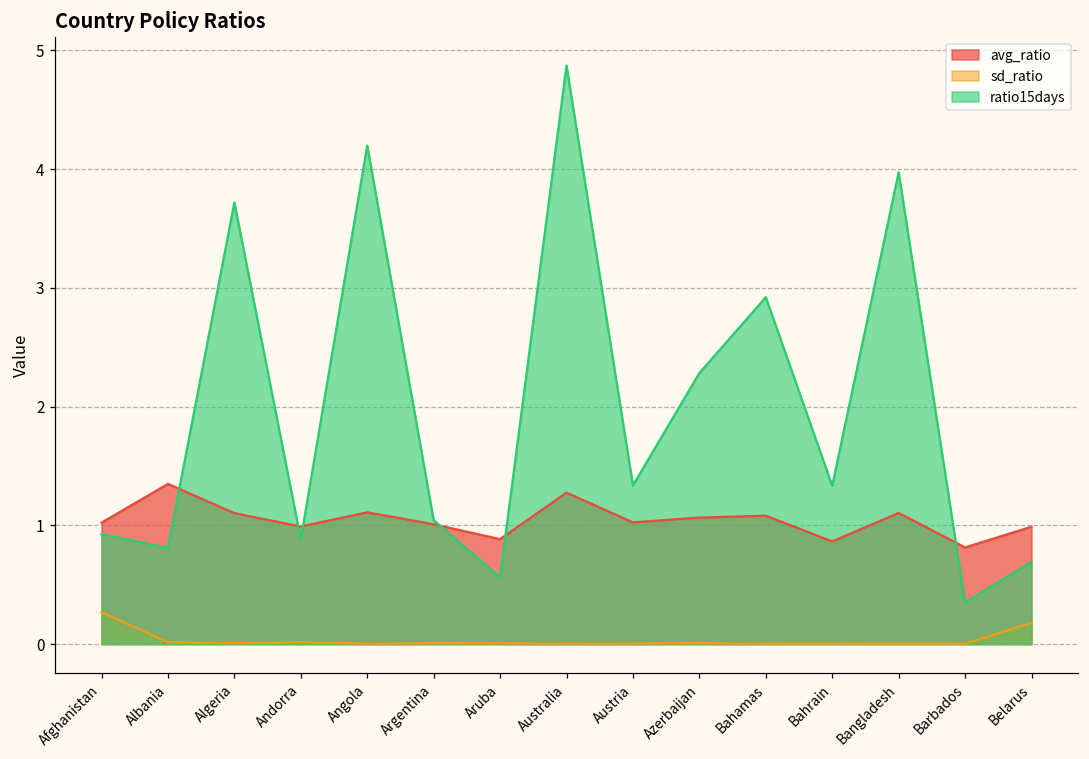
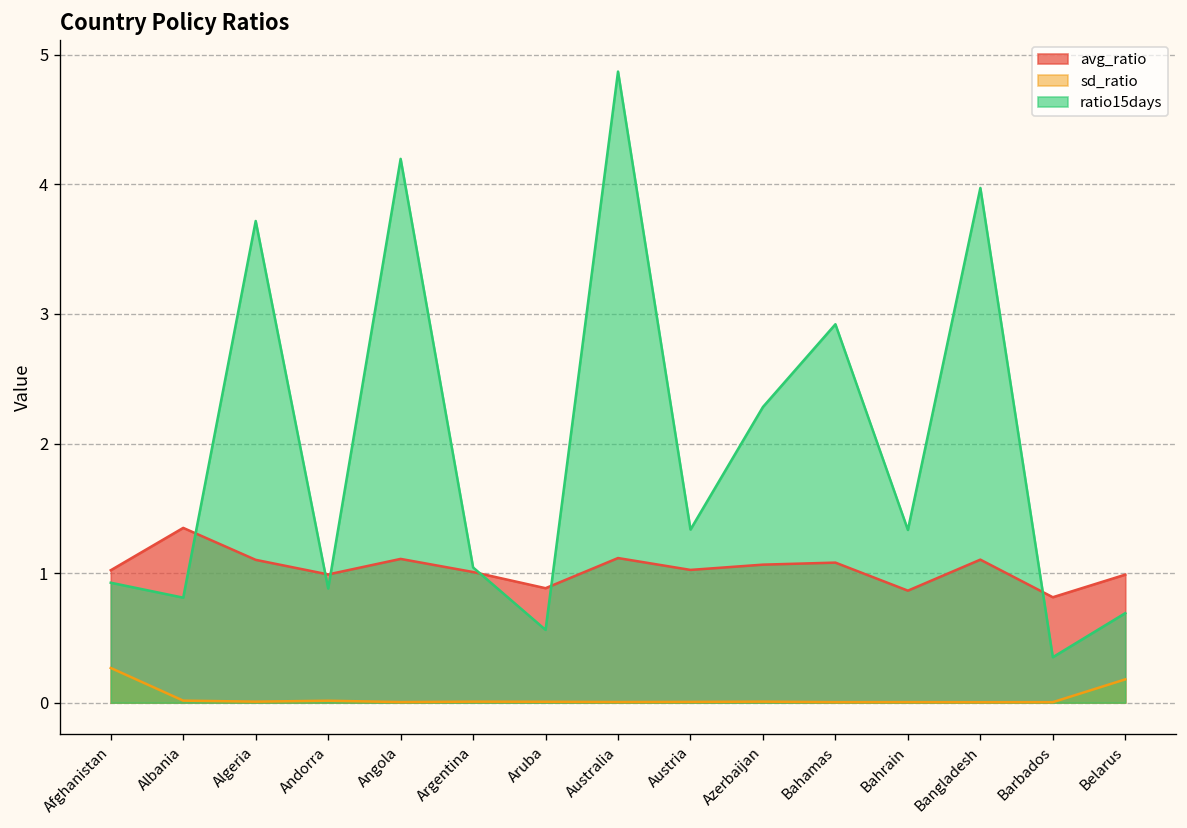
  {
    "avg_ratio": {
      "Afghanistan": 1.02,
      "Albania": 1.35,
      "Algeria": 1.10,
      "Andorra": 0.99,
      "Angola": 1.11,
      "Argentina": 1.01,
      "Aruba": 0.88,
-     "Australia": 1.28,
+     "Australia": 1.12,
      "Austria": 1.02,
      "Azerbaijan": 1.07,
      "Bahamas": 1.08,
      "Bahrain": 0.86,
      "Bangladesh": 1.10,
      "Barbados": 0.81,
      "Belarus": 0.99
    },
    "sd_ratio": {
      "Afghanistan": 0.27,
      "Albania": 0.02,
      "Algeria": 0.01,
      "Andorra": 0.01,
      "Angola": 0.00,
      "Argentina": 0.01,
      "Aruba": 0.01,
      "Australia": 0.00,
      "Austria": 0.01,
      "Azerbaijan": 0.01,
      "Bahamas": 0.00,
      "Bahrain": 0.00,
      "Bangladesh": 0.00,
      "Barbados": 0.00,
      "Belarus": 0.18
    },
    "ratio15days": {
      "Afghanistan": 0.93,
      "Albania": 0.81,
      "Algeria": 3.72,
      "Andorra": 0.88,
      "Angola": 4.20,
      "Argentina": 1.04,
      "Aruba": 0.56,
      "Australia": 4.87,
      "Austria": 1.34,
      "Azerbaijan": 2.28,
      "Bahamas": 2.92,
      "Bahrain": 1.33,
      "Bangladesh": 3.97,
      "Barbados": 0.35,
      "Belarus": 0.69
    }
  }
